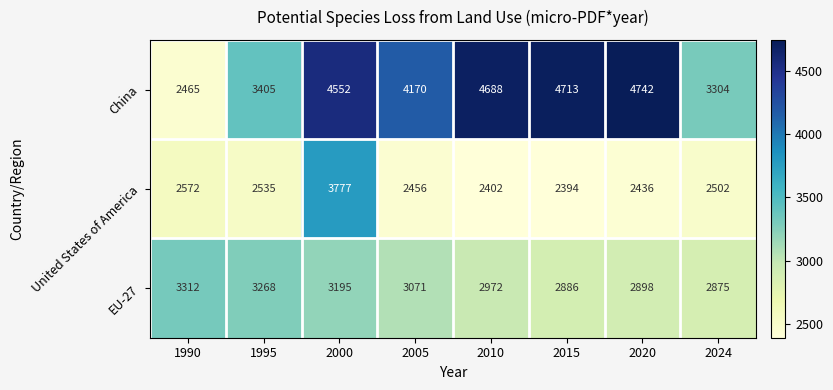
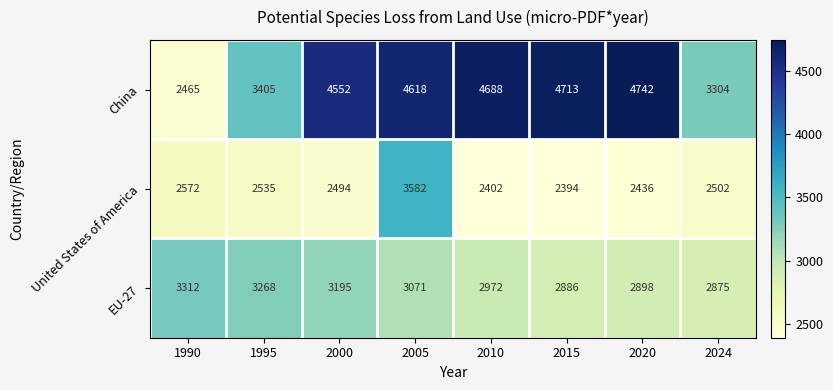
  {
    "China": {
      "1990": 2465,
      "1995": 3405,
      "2000": 4552,
-     "2005": 4170,
+     "2005": 4618,
      "2010": 4688,
      "2015": 4713,
      "2020": 4742,
      "2024": 3304
    },
    "United States of America": {
      "1990": 2572,
      "1995": 2535,
-     "2000": 3777,
-     "2005": 2456,
+     "2000": 2494,
+     "2005": 3582,
      "2010": 2402,
      "2015": 2394,
      "2020": 2436,
      "2024": 2502
    },
    "EU-27": {
      "1990": 3312,
      "1995": 3268,
      "2000": 3195,
      "2005": 3071,
      "2010": 2972,
      "2015": 2886,
      "2020": 2898,
      "2024": 2875
    }
  }
